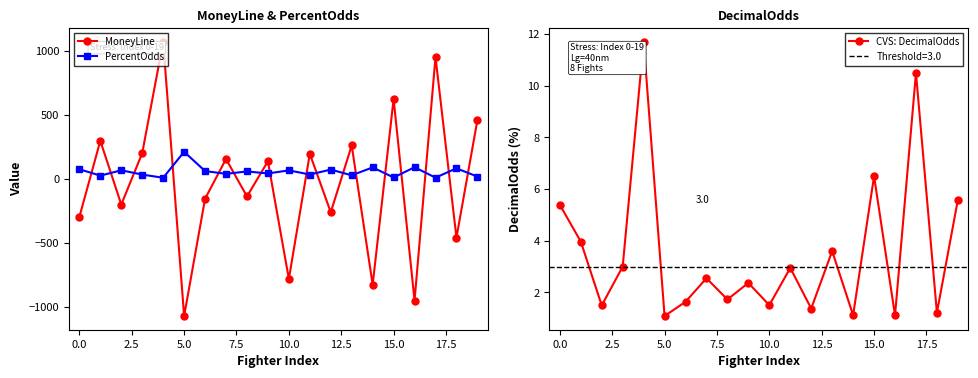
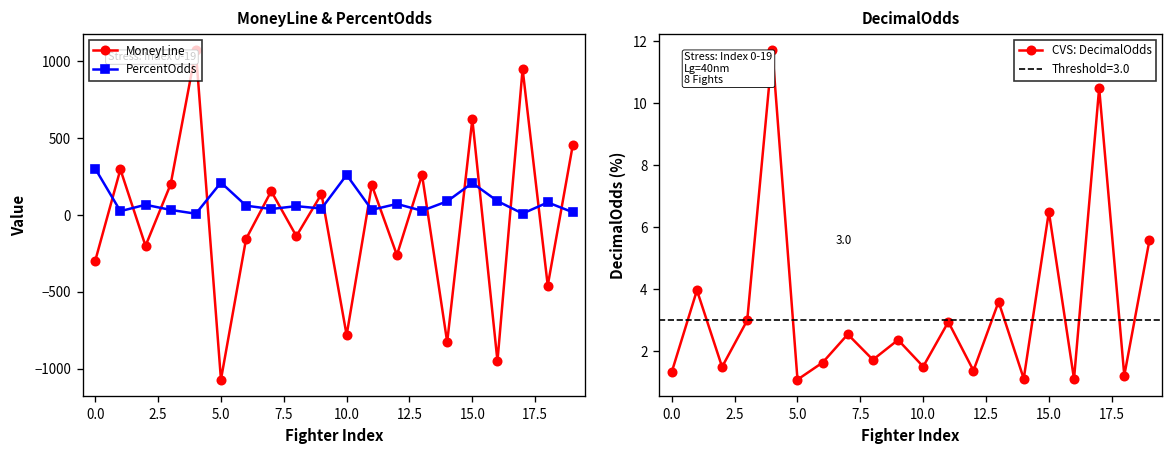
  {
    "MoneyLine & PercentOdds": {
      "MoneyLine": {
        "0.0": -300,
        "5.0": -1070,
        "10.0": -780,
        "15.0": 620
      },
      "PercentOdds": {
-       "0.0": 70,
+       "0.0": 300,
        "5.0": 210,
-       "10.0": 70,
-       "15.0": 10
+       "10.0": 260,
+       "15.0": 210
      }
    },
    "DecimalOdds": {
-     "0.0": 5.4,
+     "0.0": 1.3,
      "5.0": 1.1,
      "10.0": 1.5,
      "15.0": 6.5
    }
  }
